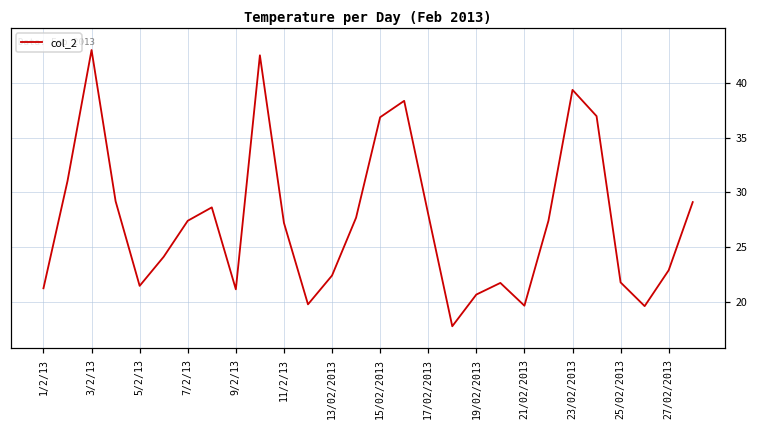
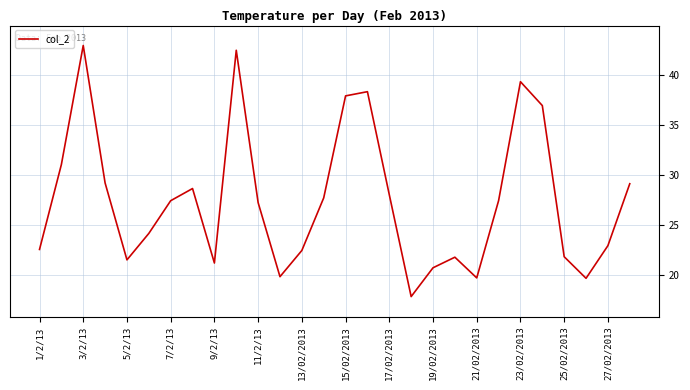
  {
-   "1/2/13": 21,
+   "1/2/13": 23,
    "5/2/13": 21,
    "7/2/13": 27,
    "9/2/13": 21,
    "11/2/13": 27,
    "13/02/2013": 22,
-   "15/02/2013": 37,
+   "15/02/2013": 38,
    "17/02/2013": 28,
    "19/02/2013": 21,
    "21/02/2013": 20,
    "23/02/2013": 39,
    "25/02/2013": 22,
    "27/02/2013": 23
  }
